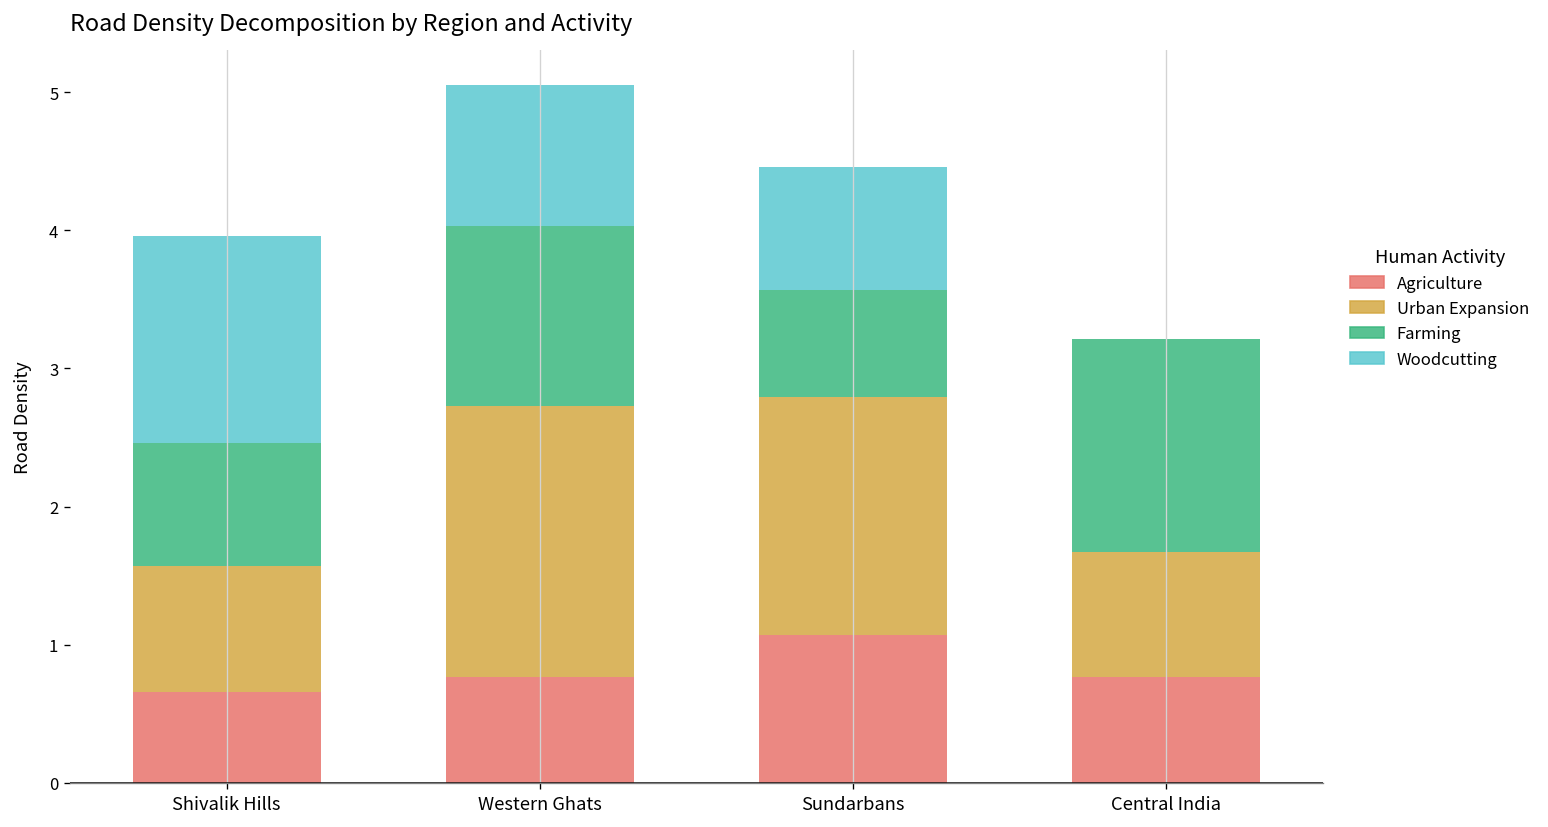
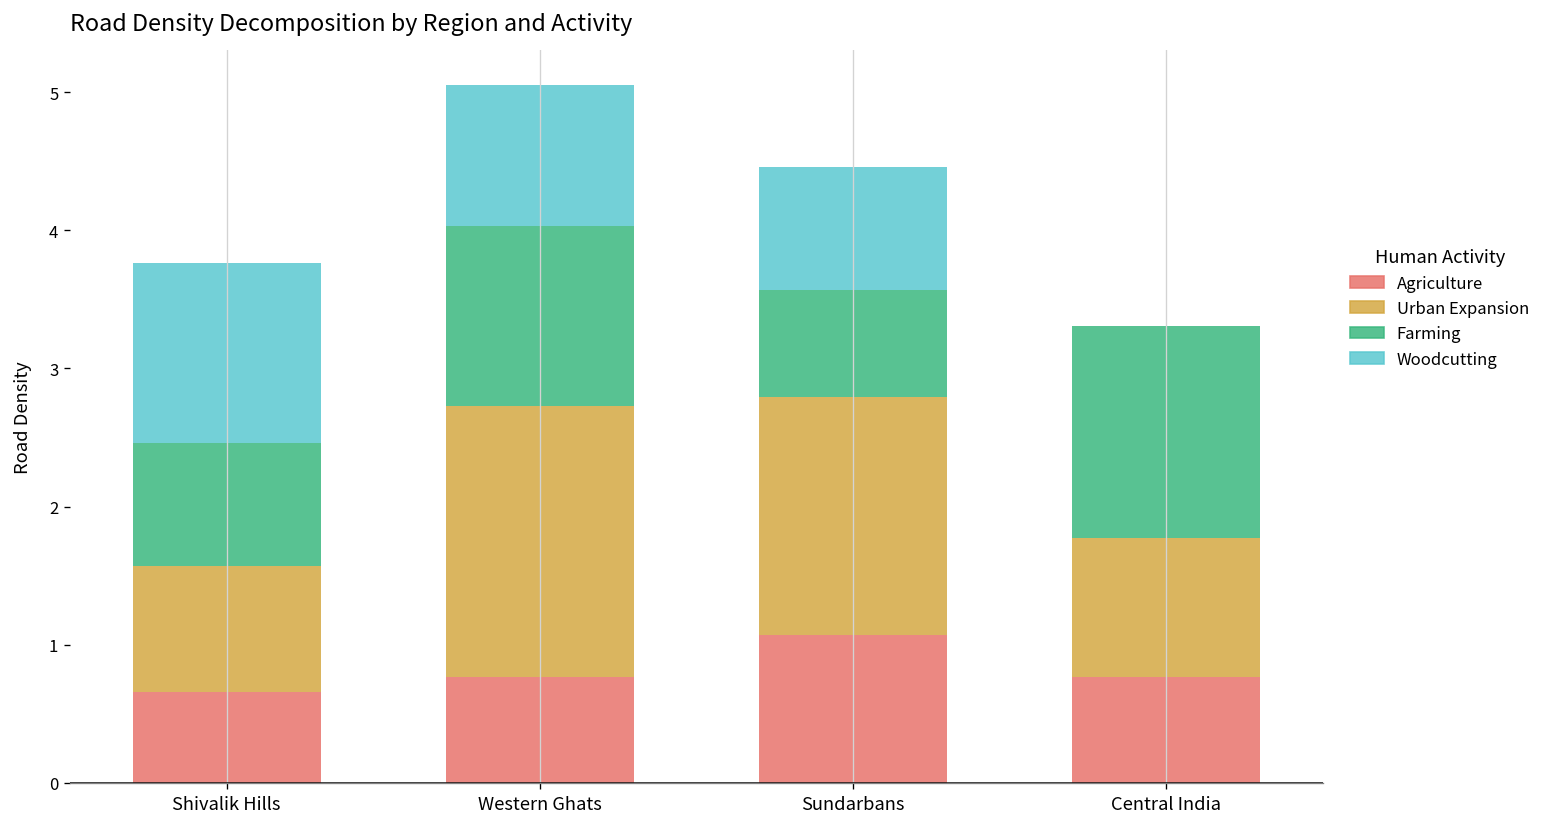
  {
    "Agriculture": {
      "Shivalik Hills": 0.66,
      "Western Ghats": 0.77,
      "Sundarbans": 1.07,
      "Central India": 0.77
    },
    "Urban Expansion": {
      "Shivalik Hills": 0.9,
      "Western Ghats": 1.96,
      "Sundarbans": 1.7,
-     "Central India": 0.9
+     "Central India": 1.0
    },
    "Farming": {
      "Shivalik Hills": 0.9,
      "Western Ghats": 1.3,
      "Sundarbans": 0.8,
      "Central India": 1.54
    },
    "Woodcutting": {
-     "Shivalik Hills": 1.5,
+     "Shivalik Hills": 1.3,
      "Western Ghats": 1.0,
      "Sundarbans": 0.9,
      "Central India": 0.0
    }
  }
